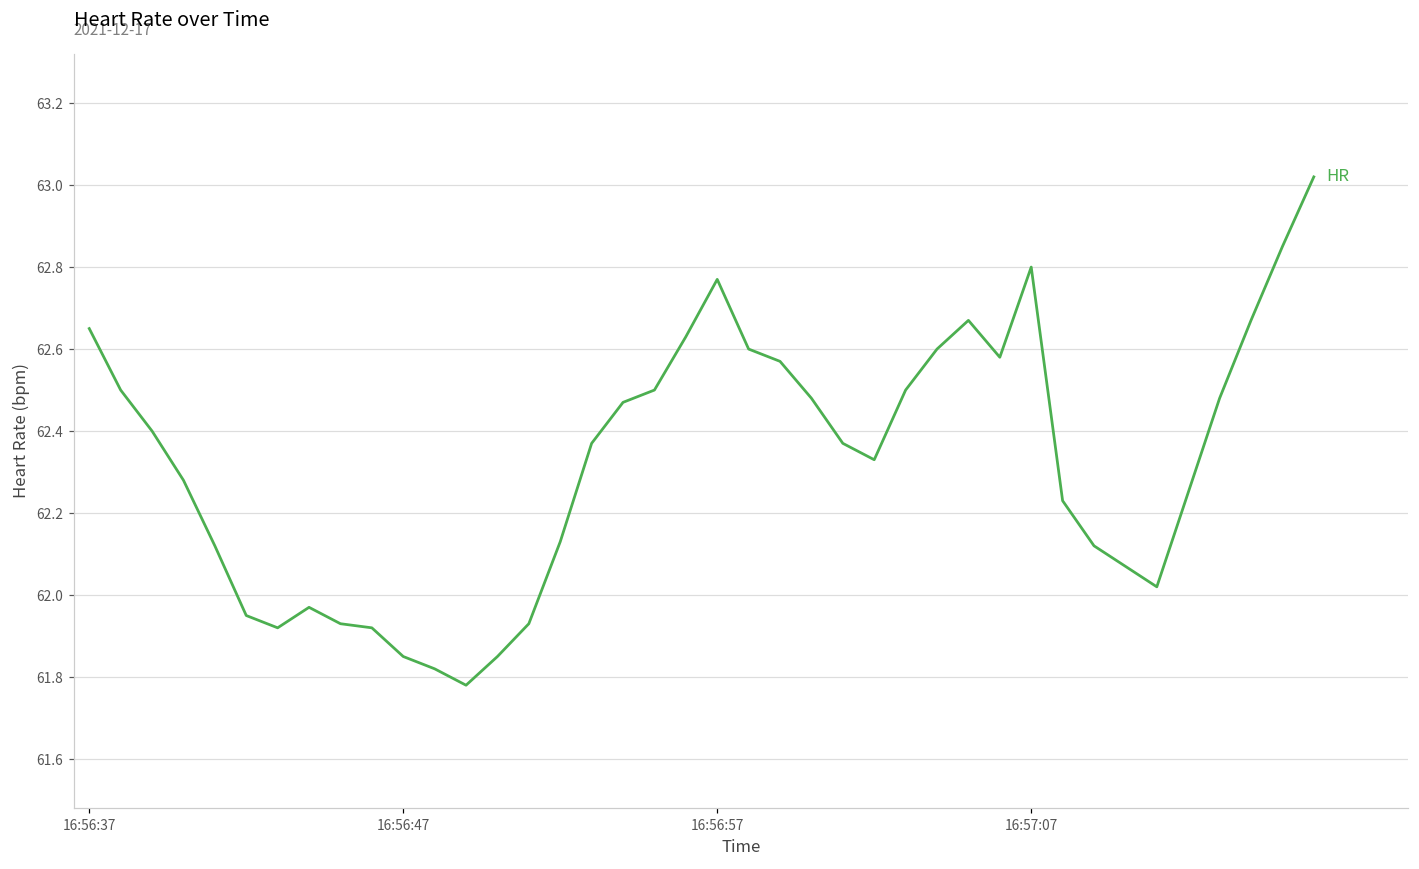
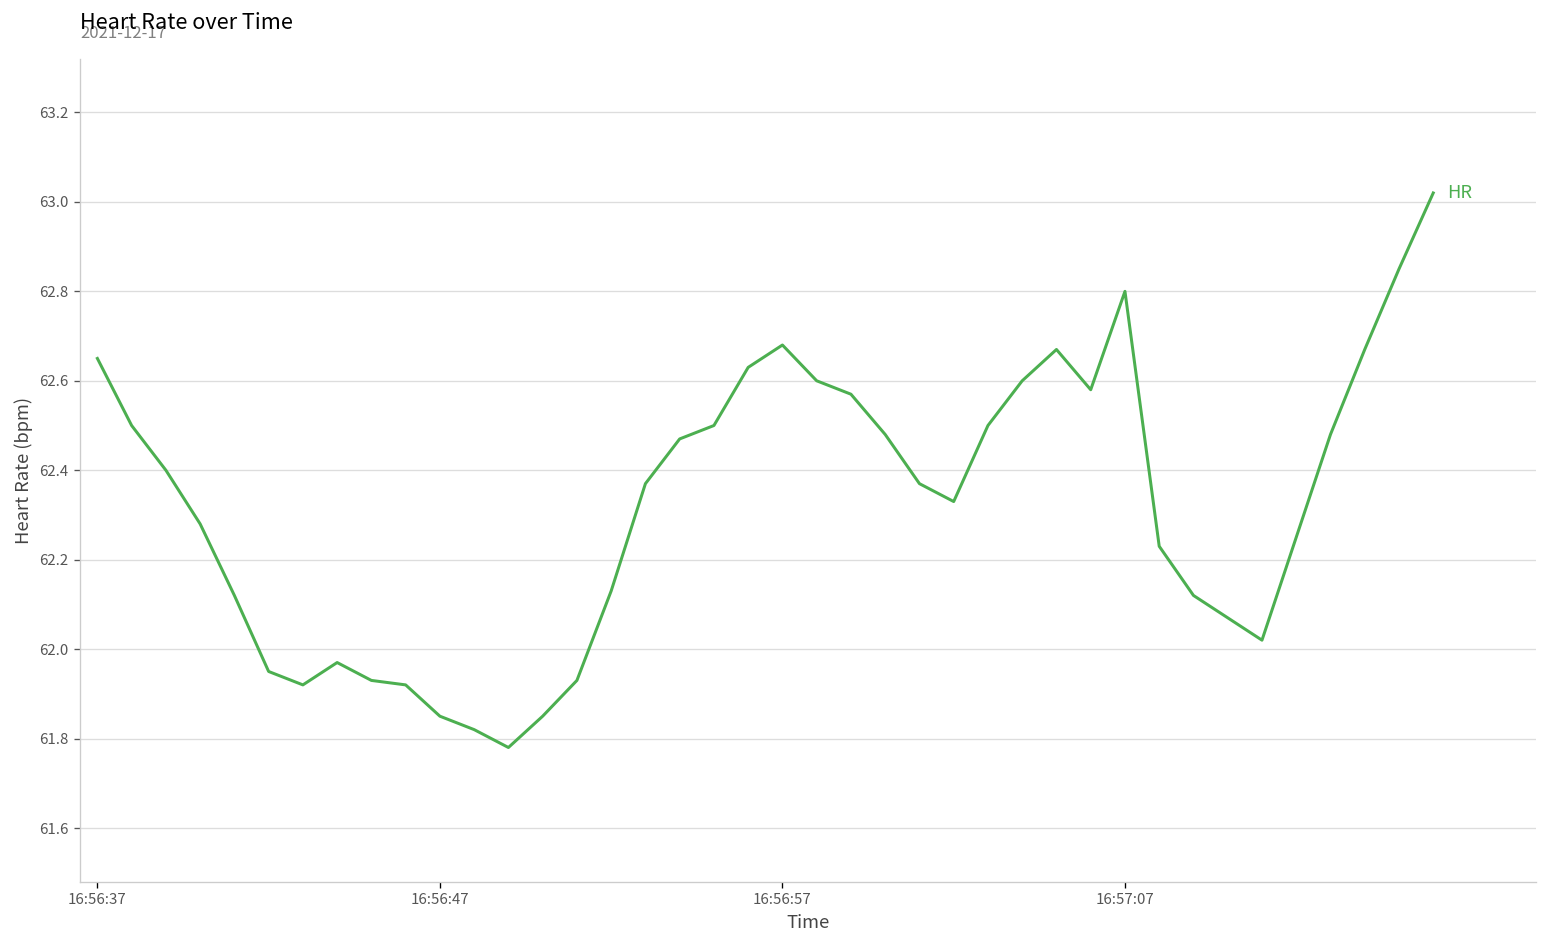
  {
    "16:56:37": 62.65,
    "16:56:47": 61.85,
-   "16:56:57": 62.77,
+   "16:56:57": 62.68,
    "16:57:07": 62.80
  }
